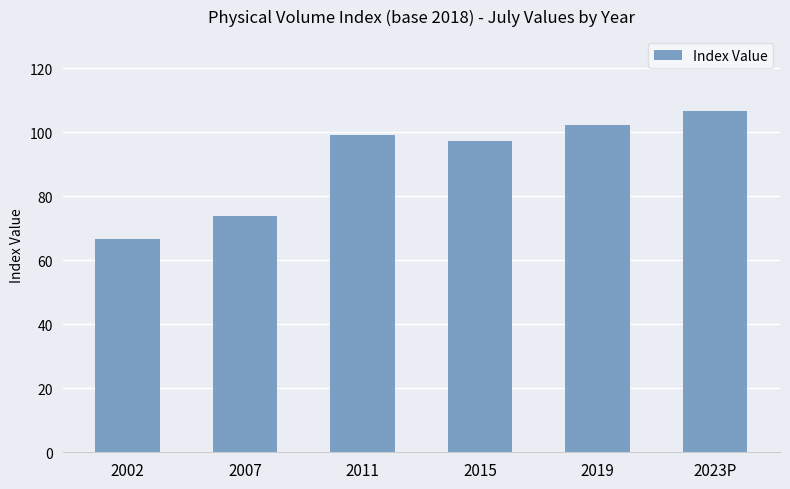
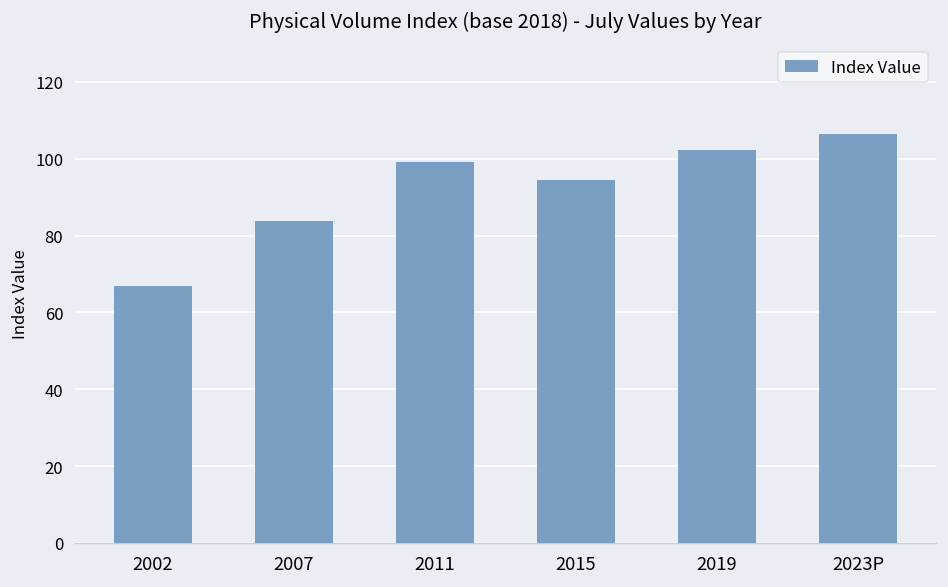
  {
    "2002": 67,
-   "2007": 74,
+   "2007": 84,
    "2011": 99,
-   "2015": 97,
+   "2015": 94,
    "2019": 102,
    "2023P": 106
  }
